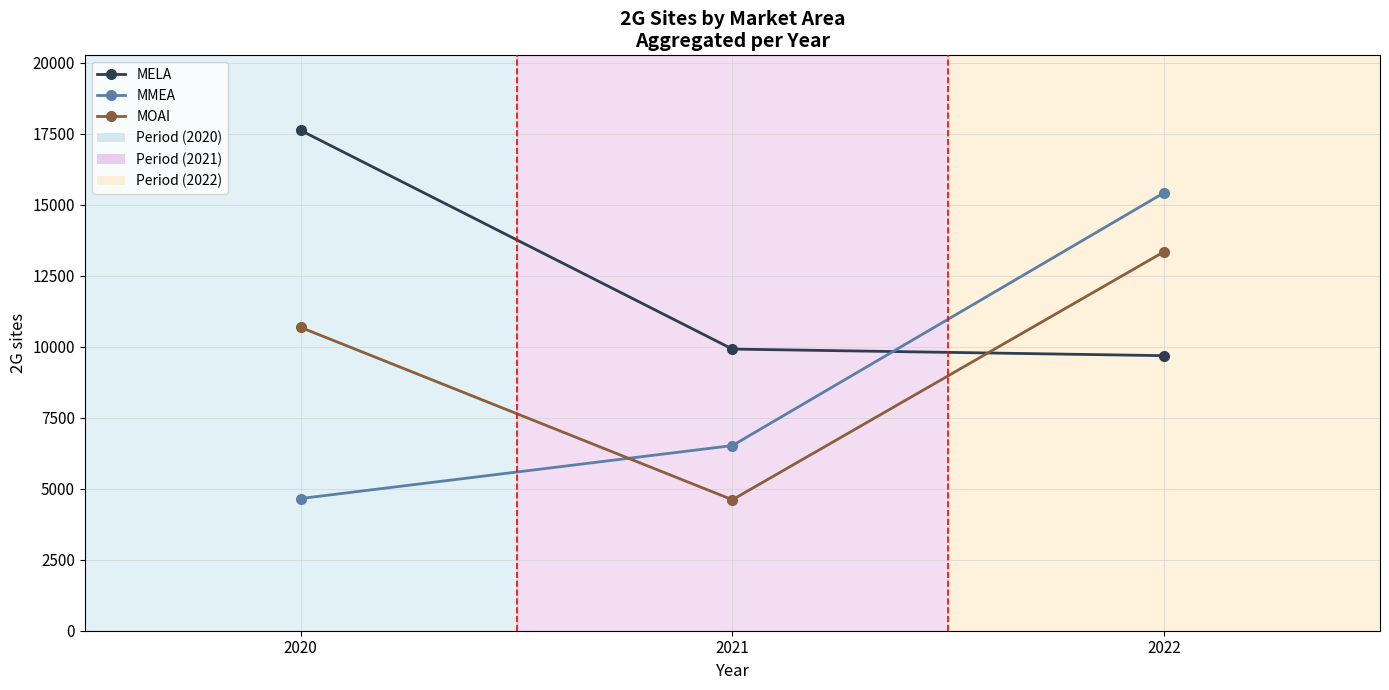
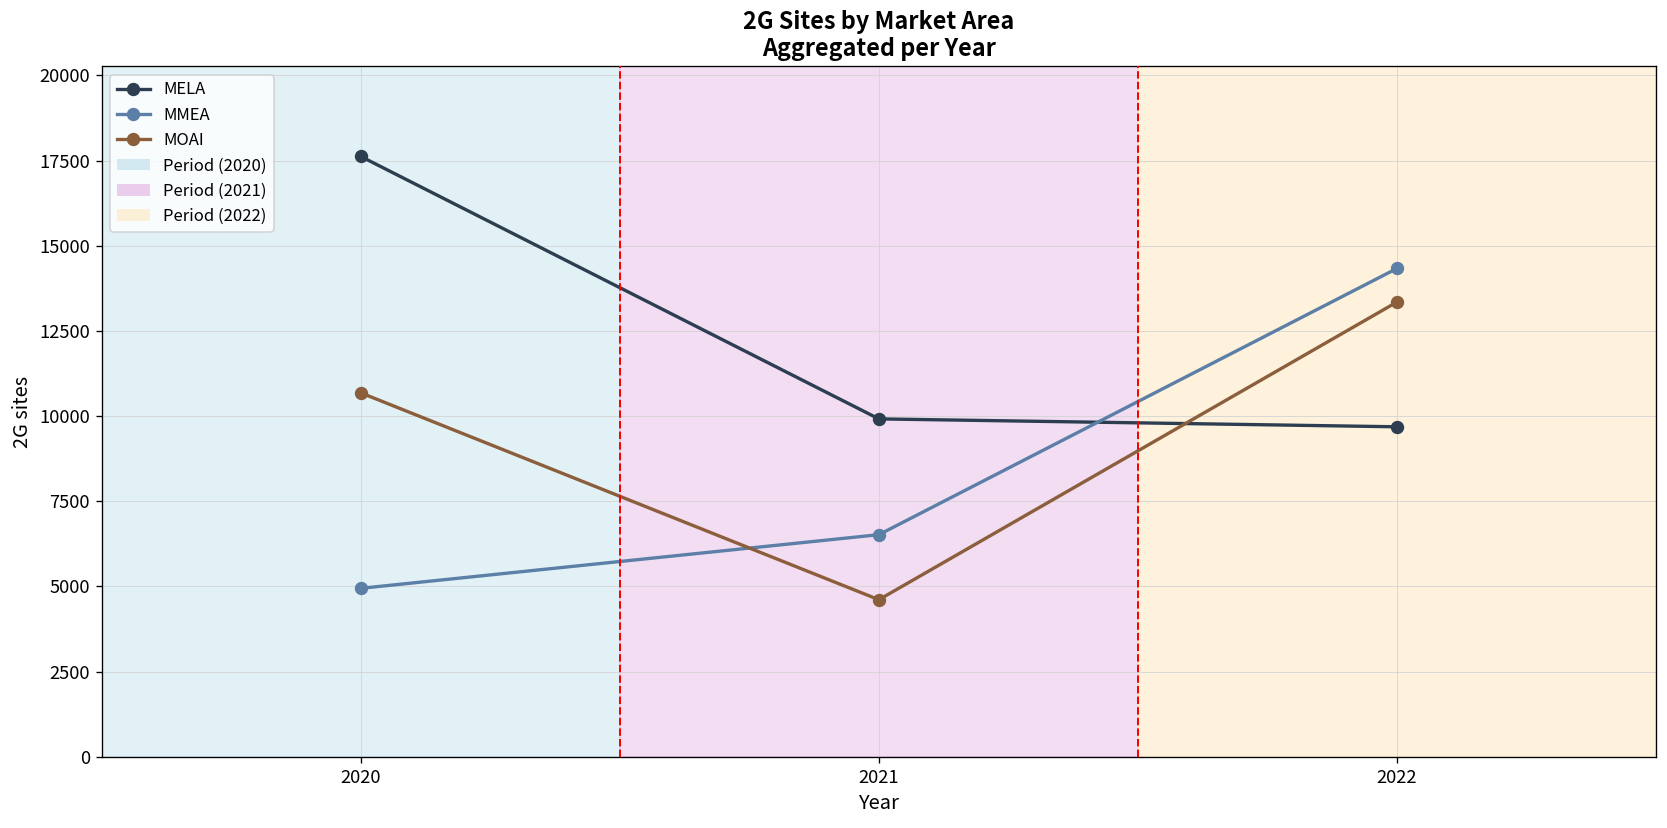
  {
    "MELA": {
      "2020": 17600,
      "2021": 9900,
      "2022": 9700
    },
    "MMEA": {
-     "2020": 4700,
+     "2020": 4900,
      "2021": 6500,
-     "2022": 15400
+     "2022": 14300
    },
    "MOAI": {
      "2020": 10700,
      "2021": 4600,
      "2022": 13300
    }
  }
